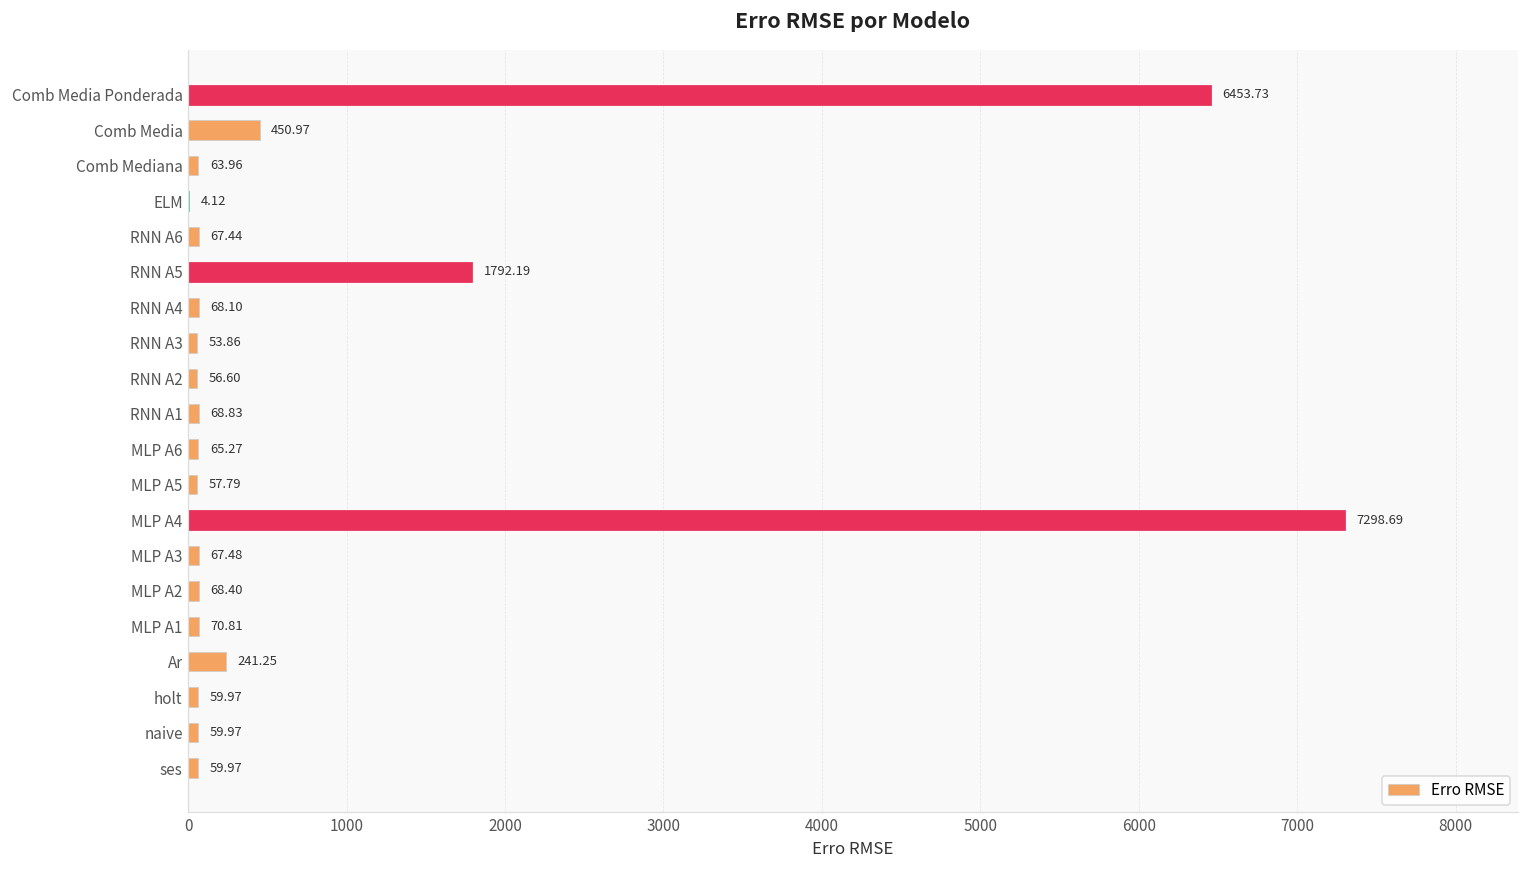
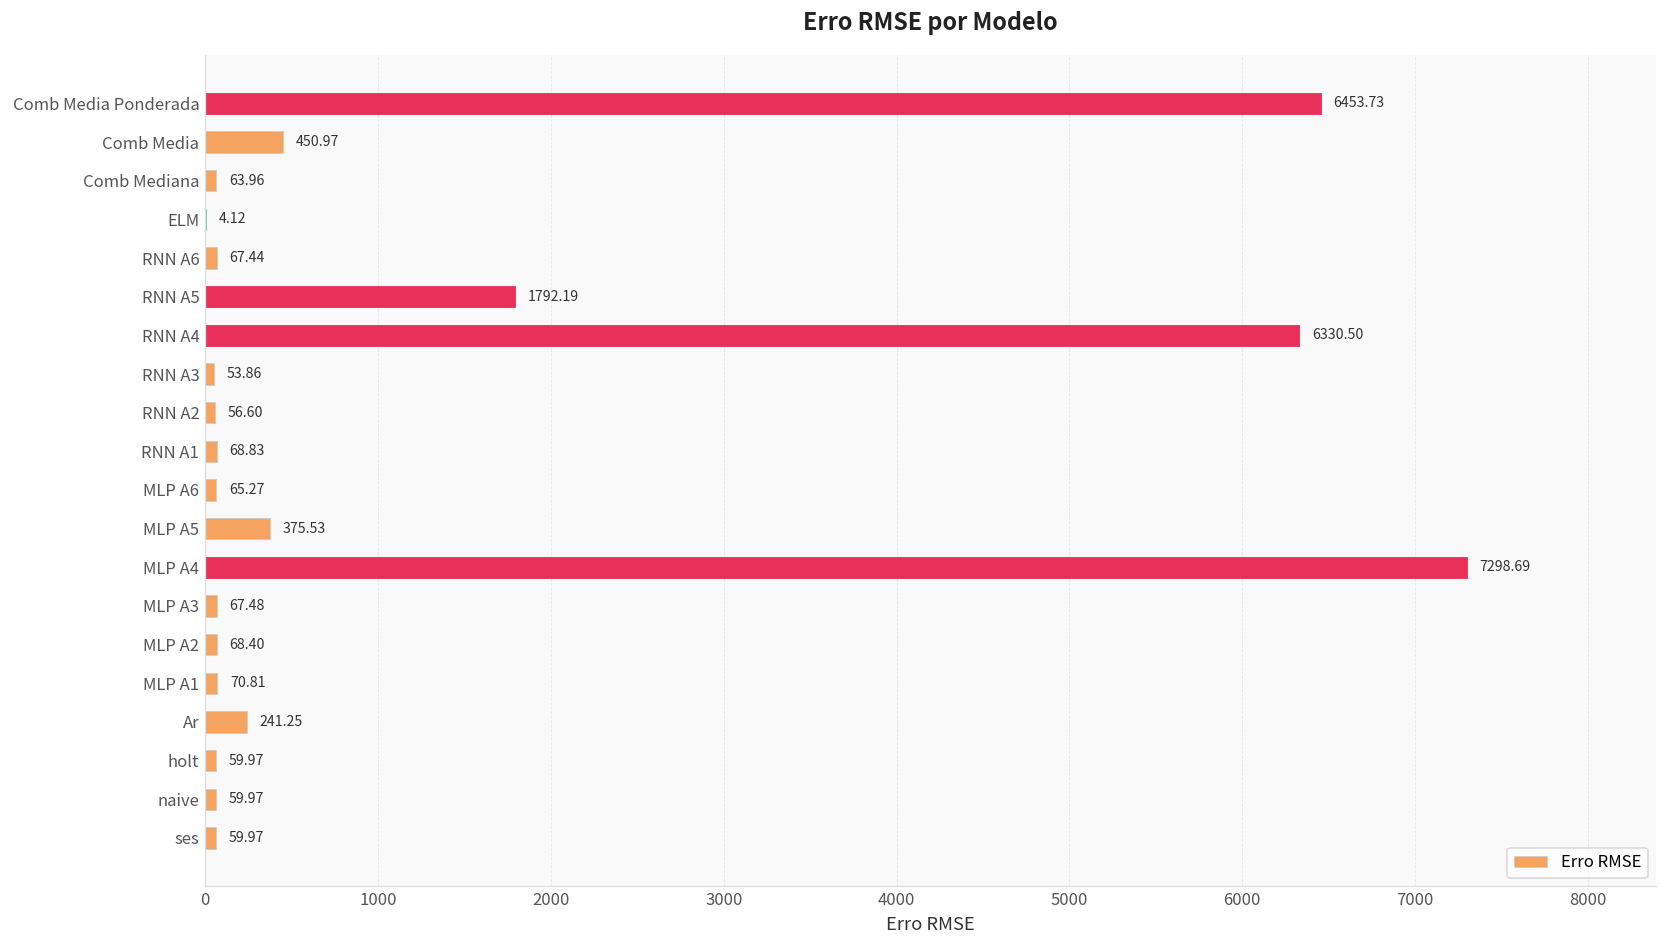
  {
    "Comb Media Ponderada": 6453.73,
    "Comb Media": 450.97,
    "Comb Mediana": 63.96,
    "ELM": 4.12,
    "RNN A6": 67.44,
    "RNN A5": 1792.19,
-   "RNN A4": 68.10,
+   "RNN A4": 6330.50,
    "RNN A3": 53.86,
    "RNN A2": 56.60,
    "RNN A1": 68.83,
    "MLP A6": 65.27,
-   "MLP A5": 57.79,
+   "MLP A5": 375.53,
    "MLP A4": 7298.69,
    "MLP A3": 67.48,
    "MLP A2": 68.40,
    "MLP A1": 70.81,
    "Ar": 241.25,
    "holt": 59.97,
    "naive": 59.97,
    "ses": 59.97
  }
